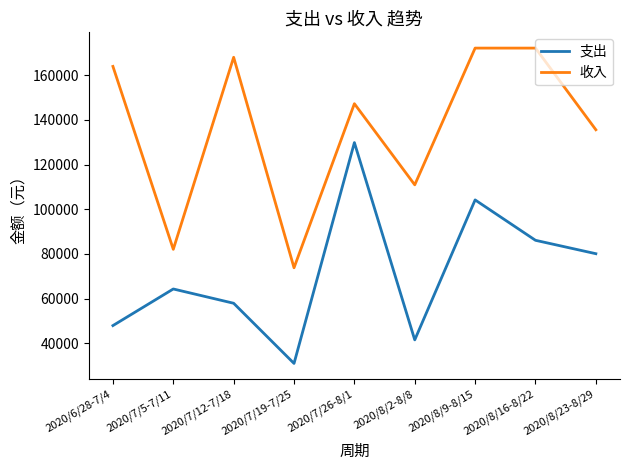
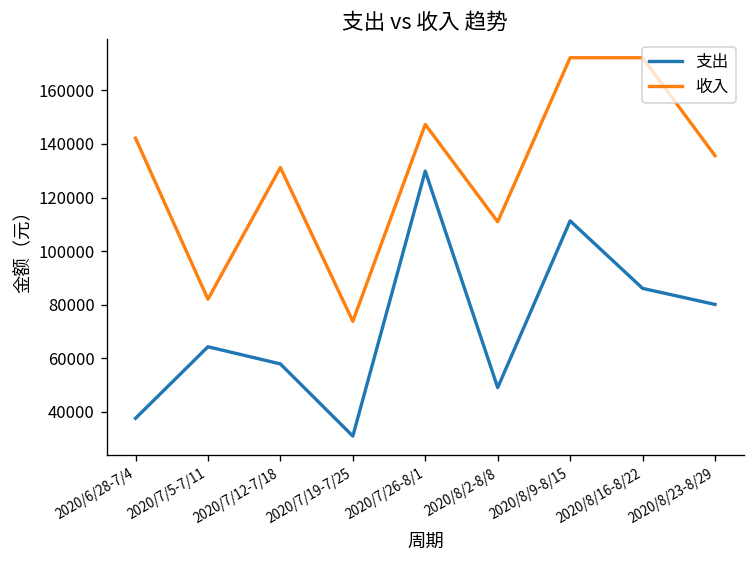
  {
    "支出": {
-     "2020/6/28-7/4": 48000,
+     "2020/6/28-7/4": 38000,
      "2020/7/5-7/11": 64000,
      "2020/7/12-7/18": 58000,
      "2020/7/19-7/25": 31000,
      "2020/7/26-8/1": 130000,
-     "2020/8/2-8/8": 41000,
-     "2020/8/9-8/15": 104000,
+     "2020/8/2-8/8": 49000,
+     "2020/8/9-8/15": 111000,
      "2020/8/16-8/22": 86000,
      "2020/8/23-8/29": 80000
    },
    "收入": {
-     "2020/6/28-7/4": 164000,
+     "2020/6/28-7/4": 142000,
      "2020/7/5-7/11": 82000,
-     "2020/7/12-7/18": 168000,
+     "2020/7/12-7/18": 131000,
      "2020/7/19-7/25": 74000,
      "2020/7/26-8/1": 147000,
      "2020/8/2-8/8": 111000,
      "2020/8/9-8/15": 172000,
      "2020/8/23-8/29": 136000
    }
  }
